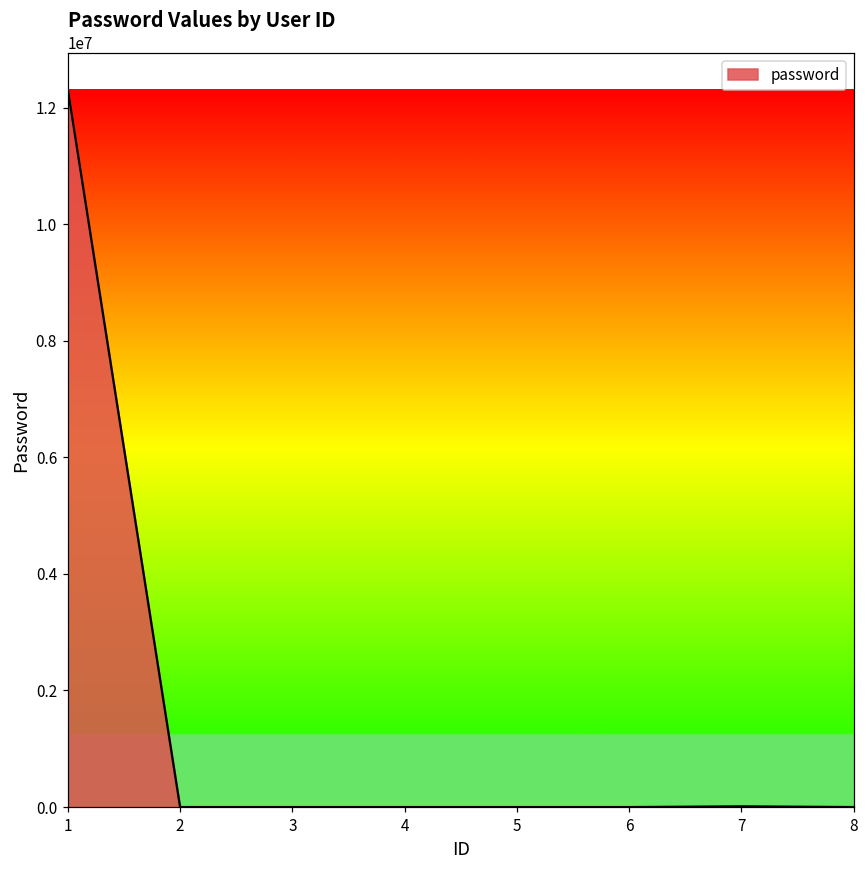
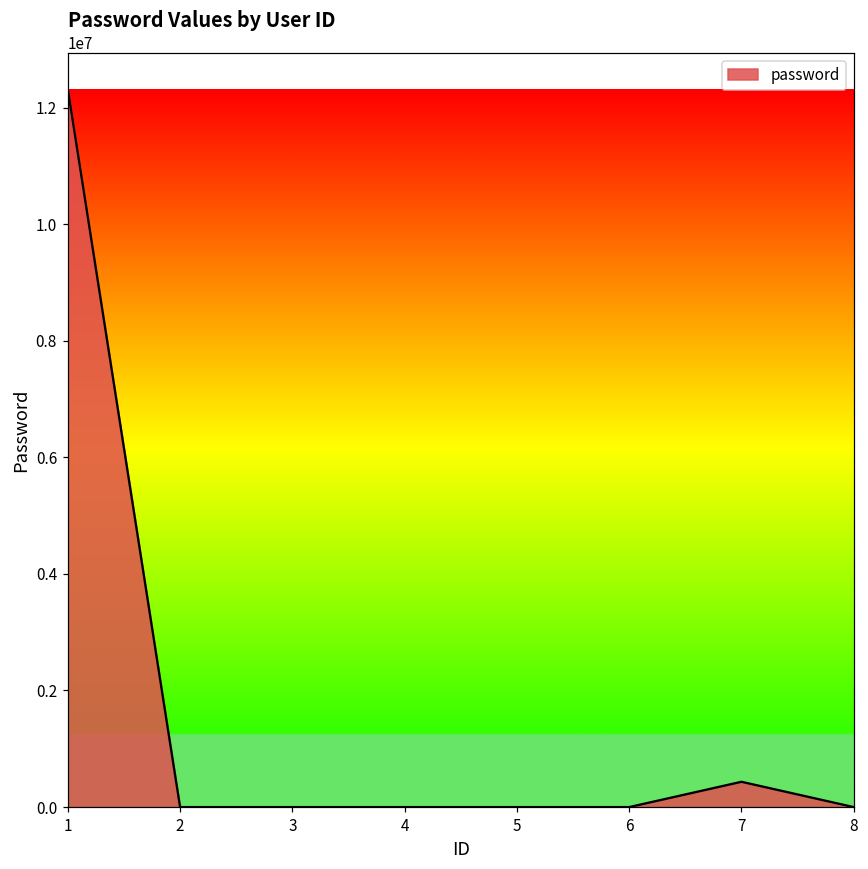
  {
    "1": 12300000,
    "2": 0,
    "3": 0,
    "4": 0,
    "5": 0,
    "6": 0,
-   "7": 0,
+   "7": 400000,
    "8": 0
  }
